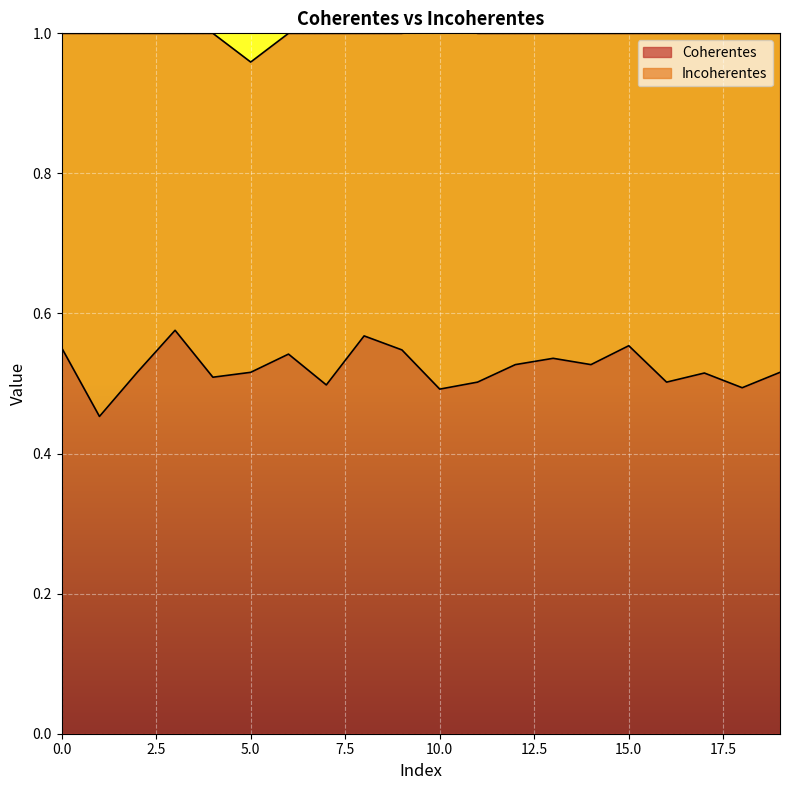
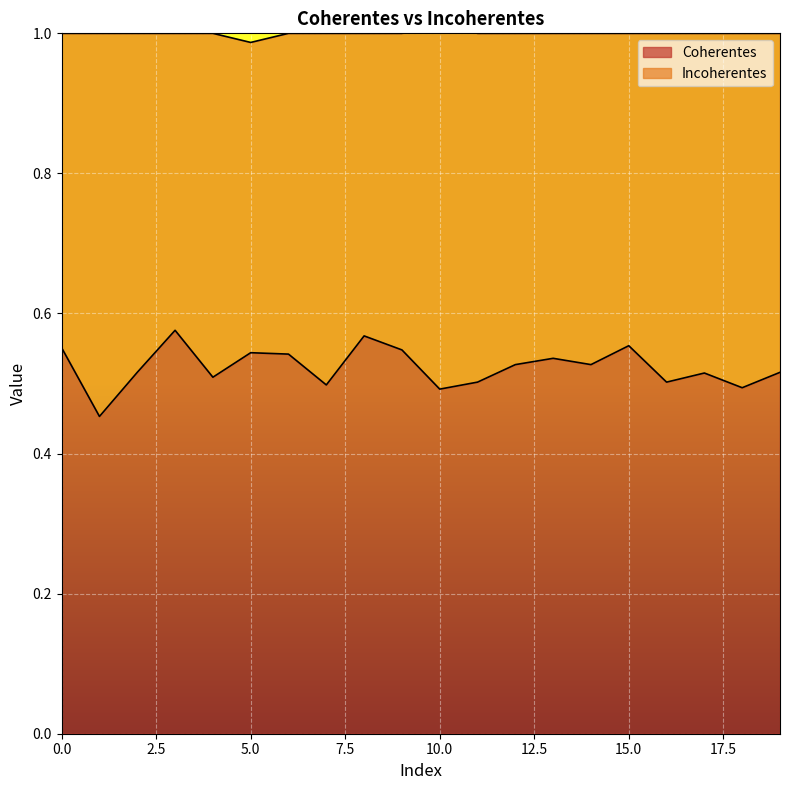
  {
    "Coherentes": {
      "0.0": 0.55,
-     "5.0": 0.52,
+     "5.0": 0.54,
      "10.0": 0.49,
      "15.0": 0.55
    },
    "Incoherentes": {
      "0.0": 0.45,
      "5.0": 0.44,
      "15.0": 0.45
    }
  }
